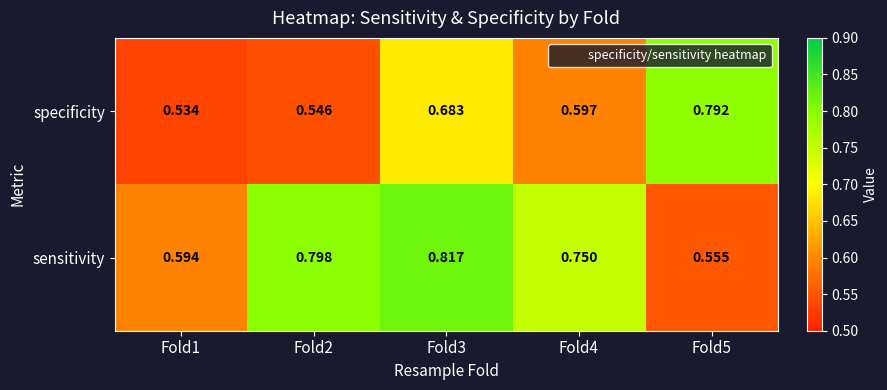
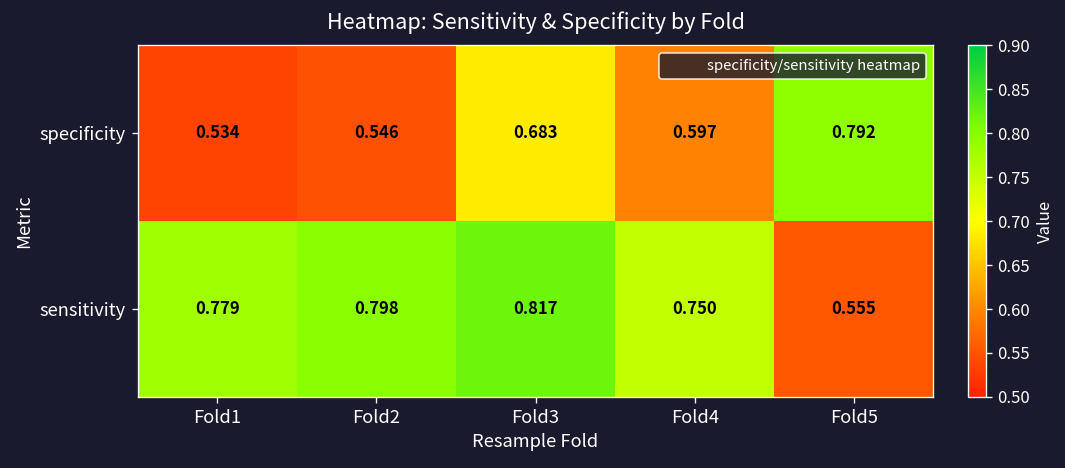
  {
    "specificity": {
      "Fold1": 0.534,
      "Fold2": 0.546,
      "Fold3": 0.683,
      "Fold4": 0.597,
      "Fold5": 0.792
    },
    "sensitivity": {
-     "Fold1": 0.594,
+     "Fold1": 0.779,
      "Fold2": 0.798,
      "Fold3": 0.817,
      "Fold4": 0.750,
      "Fold5": 0.555
    }
  }
